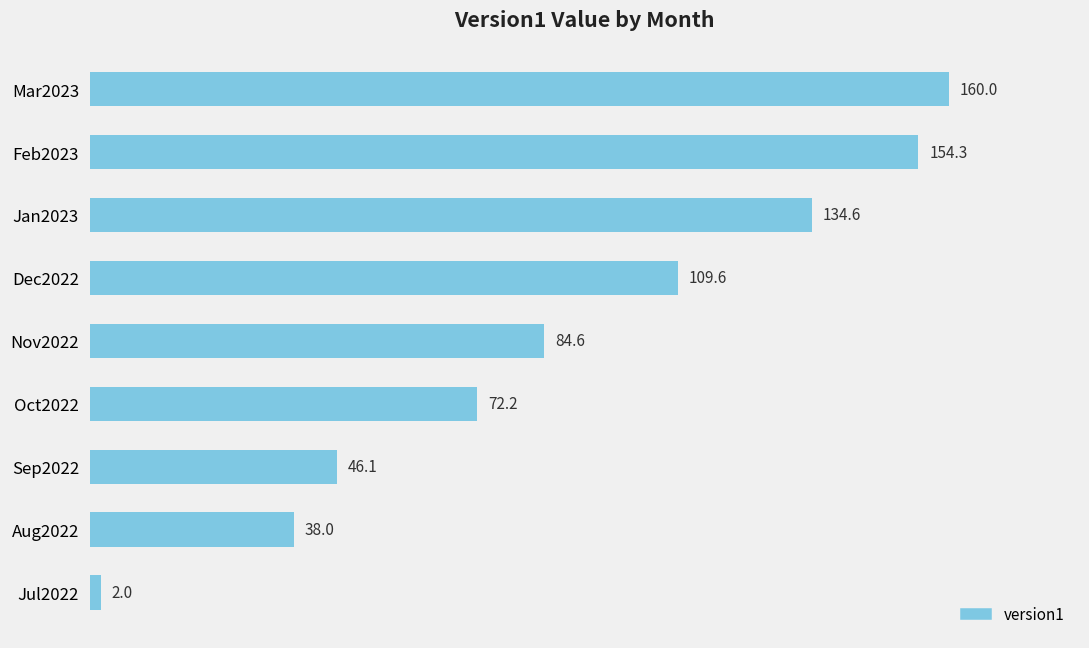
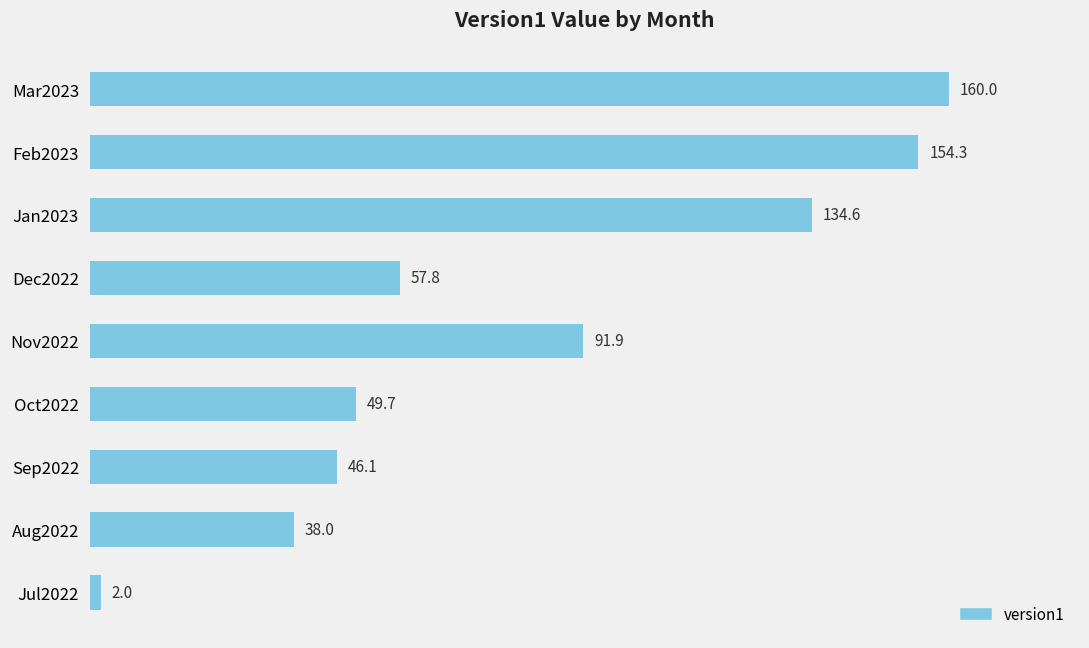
  {
    "Mar2023": 160.0,
    "Feb2023": 154.3,
    "Jan2023": 134.6,
-   "Dec2022": 109.6,
-   "Nov2022": 84.6,
-   "Oct2022": 72.2,
+   "Dec2022": 57.8,
+   "Nov2022": 91.9,
+   "Oct2022": 49.7,
    "Sep2022": 46.1,
    "Aug2022": 38.0,
    "Jul2022": 2.0
  }
